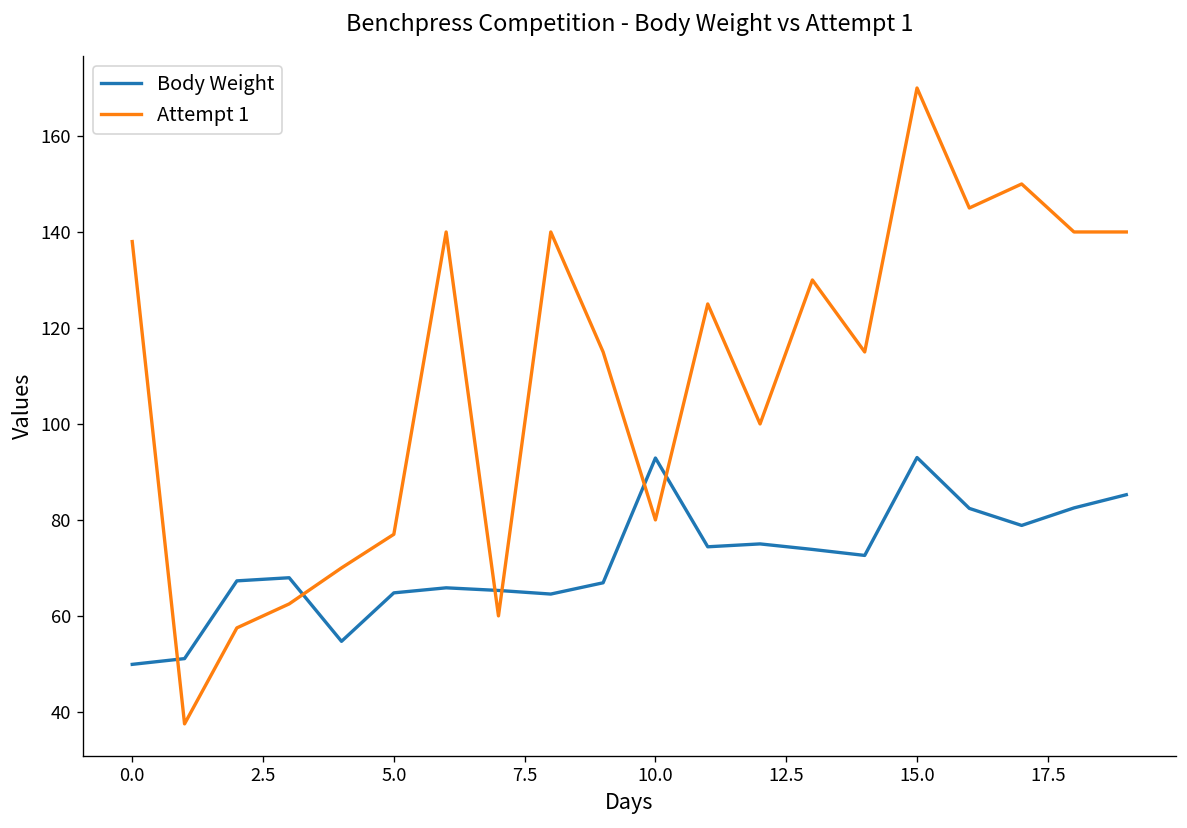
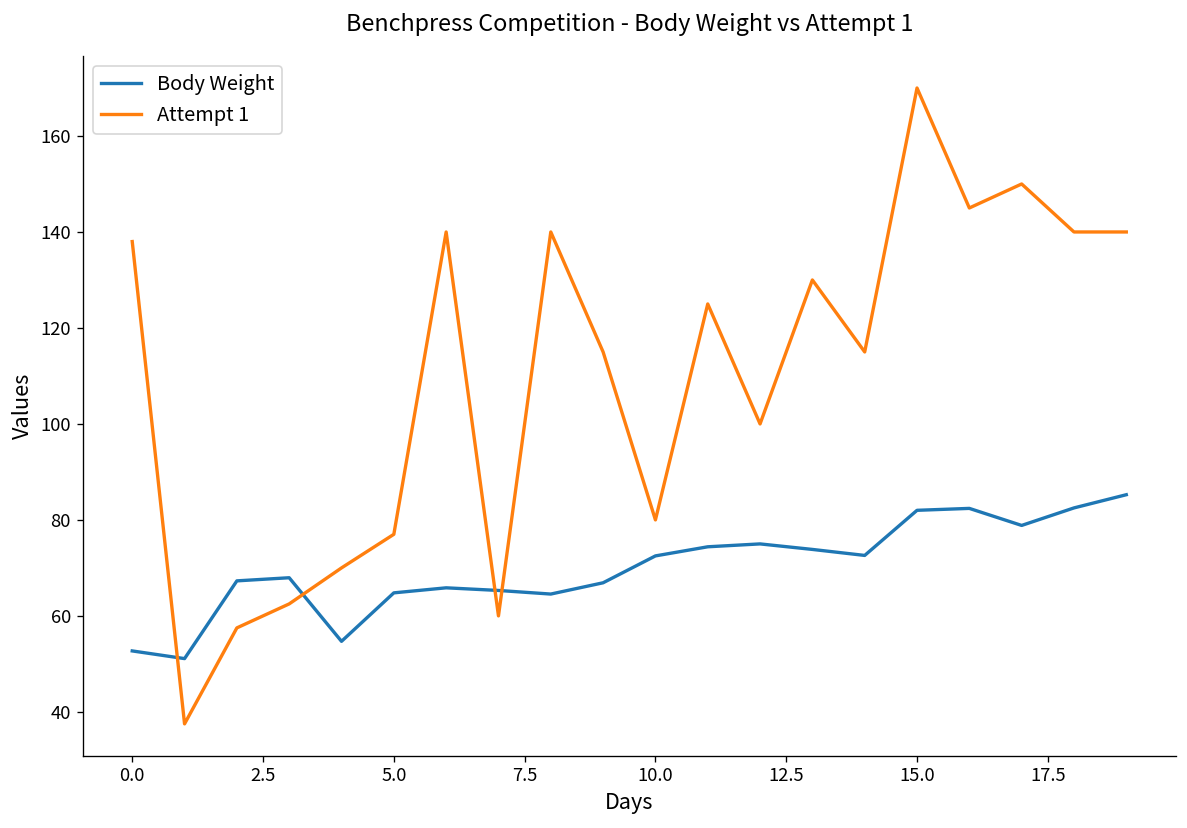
  {
    "Body Weight": {
-     "0.0": 50,
+     "0.0": 53,
      "5.0": 65,
-     "10.0": 93,
-     "15.0": 93
+     "10.0": 73,
+     "15.0": 82
    },
    "Attempt 1": {
      "0.0": 138,
      "5.0": 77,
      "10.0": 80,
      "15.0": 170
    }
  }
